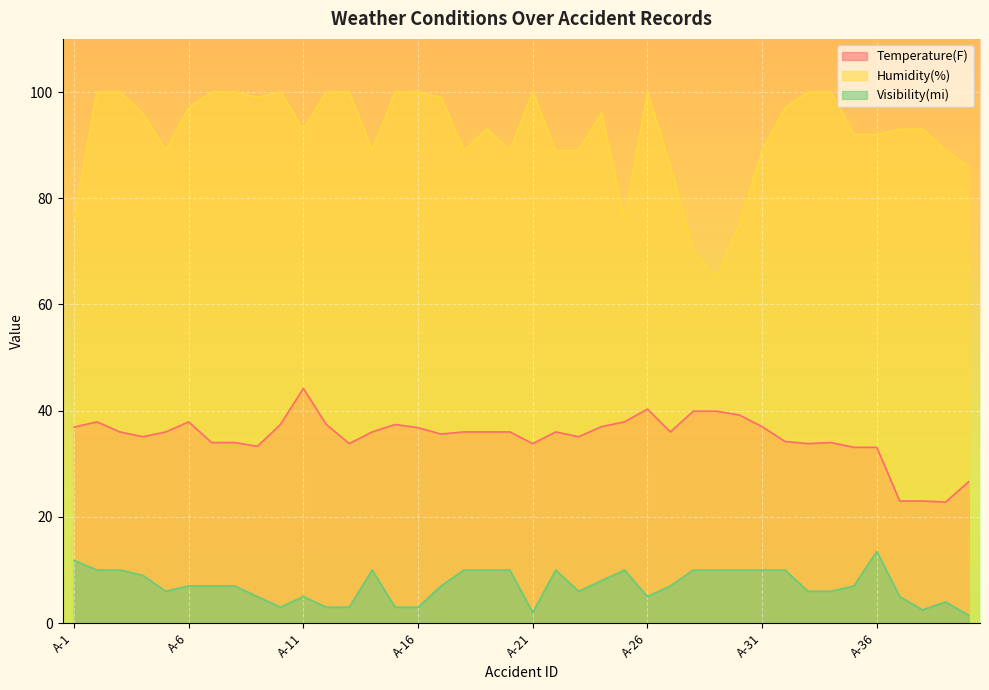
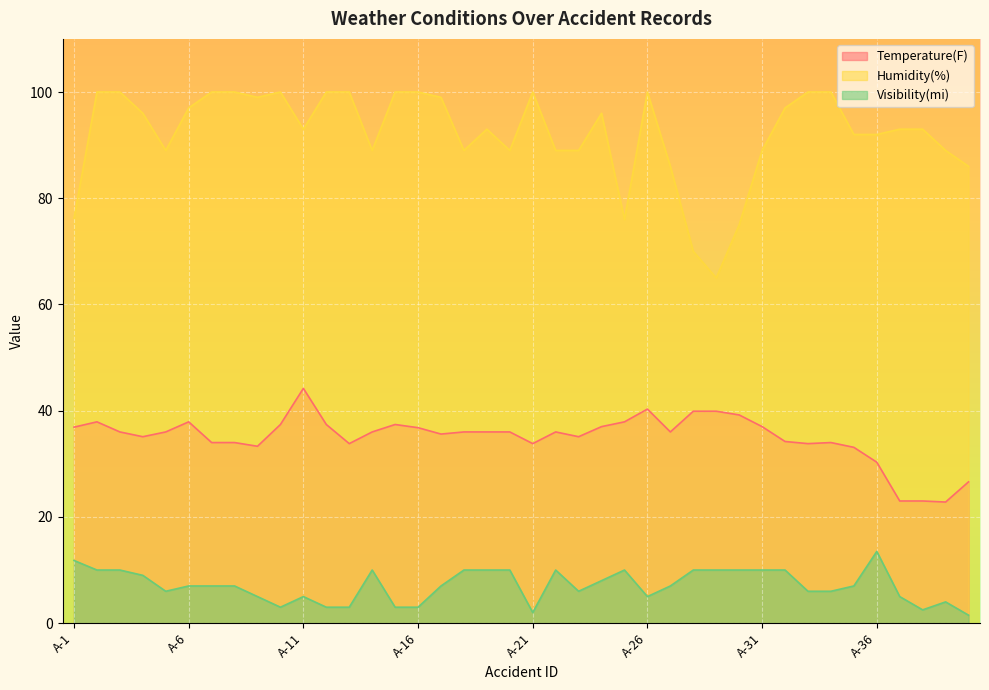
  {
    "Temperature(F)": {
      "A-1": 37,
      "A-6": 38,
      "A-11": 44,
      "A-16": 37,
      "A-21": 34,
      "A-26": 40,
      "A-31": 37,
-     "A-36": 33
+     "A-36": 30
    },
    "Humidity(%)": {
      "A-1": 76,
      "A-6": 97,
      "A-11": 93,
      "A-16": 100,
      "A-21": 100,
      "A-26": 100,
      "A-31": 89,
      "A-36": 92
    },
    "Visibility(mi)": {
      "A-1": 12,
      "A-6": 7,
      "A-11": 5,
      "A-16": 3,
      "A-21": 2,
      "A-26": 5,
      "A-31": 10,
      "A-36": 14
    }
  }
